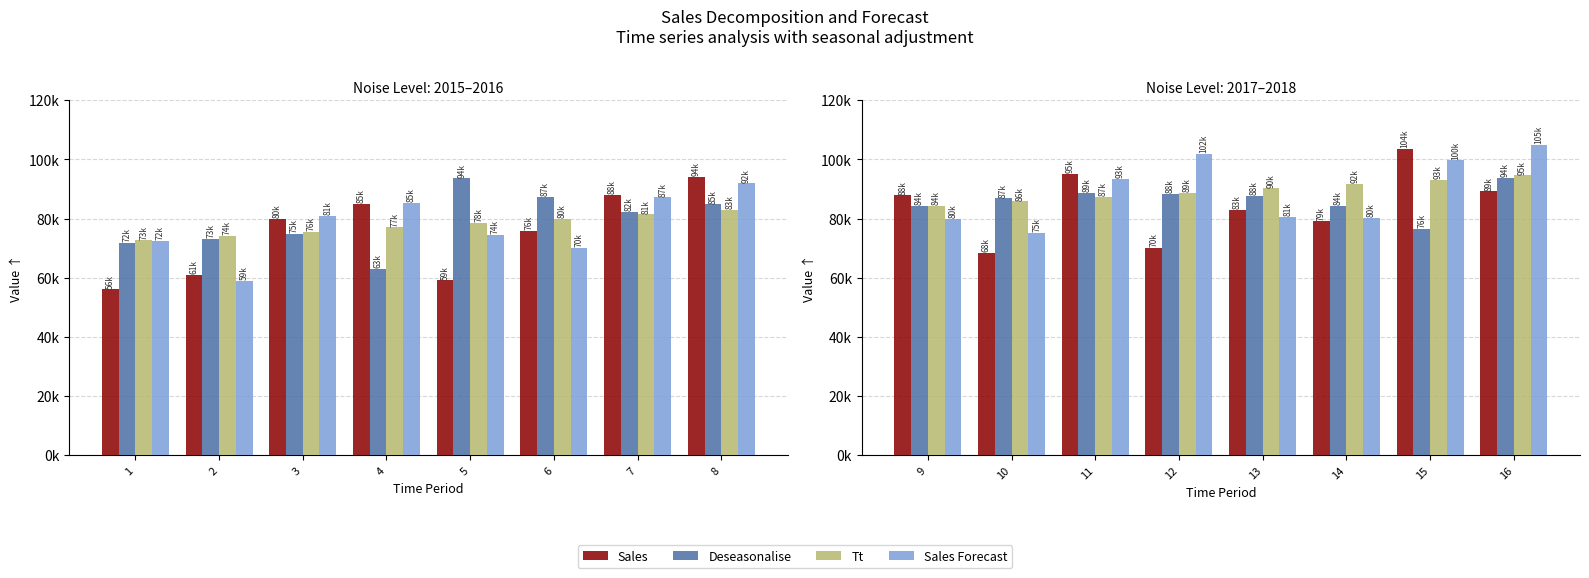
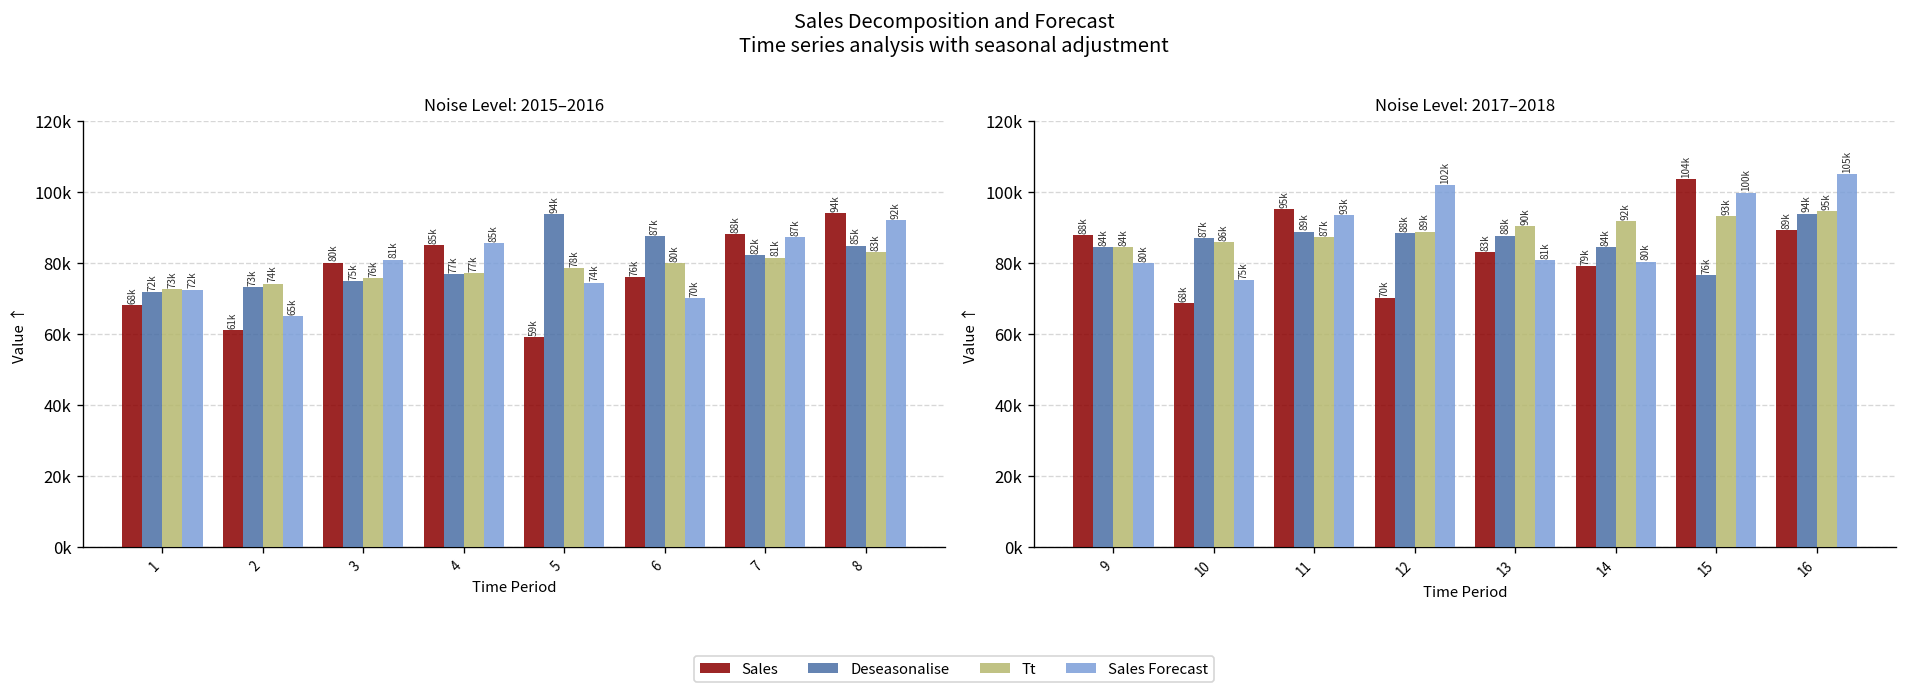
  {
    "Noise Level: 2015–2016": {
      "Sales": {
-       "1": "56k",
+       "1": "68k",
        "2": "61k",
        "3": "80k",
        "4": "85k",
        "5": "59k",
        "6": "76k",
        "7": "88k",
        "8": "94k"
      },
      "Deseasonalise": {
        "1": "72k",
        "2": "73k",
        "3": "75k",
-       "4": "63k",
+       "4": "77k",
        "5": "94k",
        "6": "87k",
        "7": "82k",
        "8": "85k"
      },
      "Tt": {
        "1": "73k",
        "2": "74k",
        "3": "76k",
        "4": "77k",
        "5": "78k",
        "6": "80k",
        "7": "81k",
        "8": "83k"
      },
      "Sales Forecast": {
        "1": "72k",
-       "2": "59k",
+       "2": "65k",
        "3": "81k",
        "4": "85k",
        "5": "74k",
        "6": "70k",
        "7": "87k",
        "8": "92k"
      }
    },
    "Noise Level: 2017–2018": {
      "Sales": {
        "9": "88k",
        "10": "68k",
        "11": "95k",
        "12": "70k",
        "13": "83k",
        "14": "79k",
        "15": "104k",
        "16": "89k"
      },
      "Deseasonalise": {
        "9": "84k",
        "10": "87k",
        "11": "89k",
        "12": "88k",
        "13": "88k",
        "14": "84k",
        "15": "76k",
        "16": "94k"
      },
      "Tt": {
        "9": "84k",
        "10": "86k",
        "11": "87k",
        "12": "89k",
        "13": "90k",
        "14": "92k",
        "15": "93k",
        "16": "95k"
      },
      "Sales Forecast": {
        "9": "80k",
        "10": "75k",
        "11": "93k",
        "12": "102k",
        "13": "81k",
        "14": "80k",
        "15": "100k",
        "16": "105k"
      }
    }
  }
